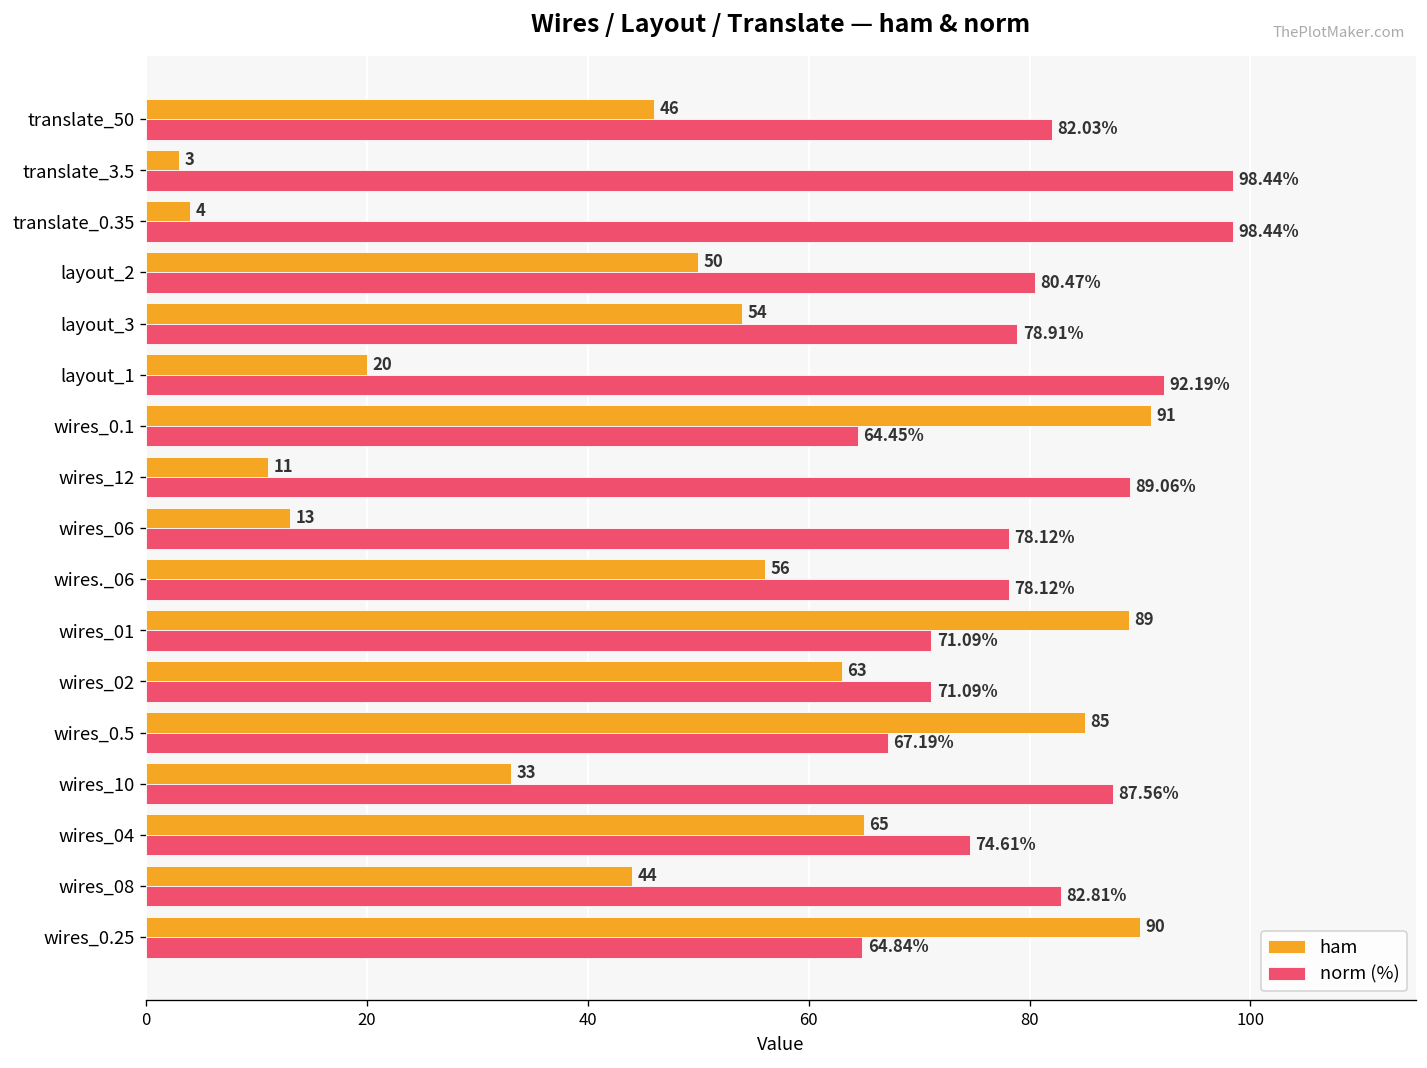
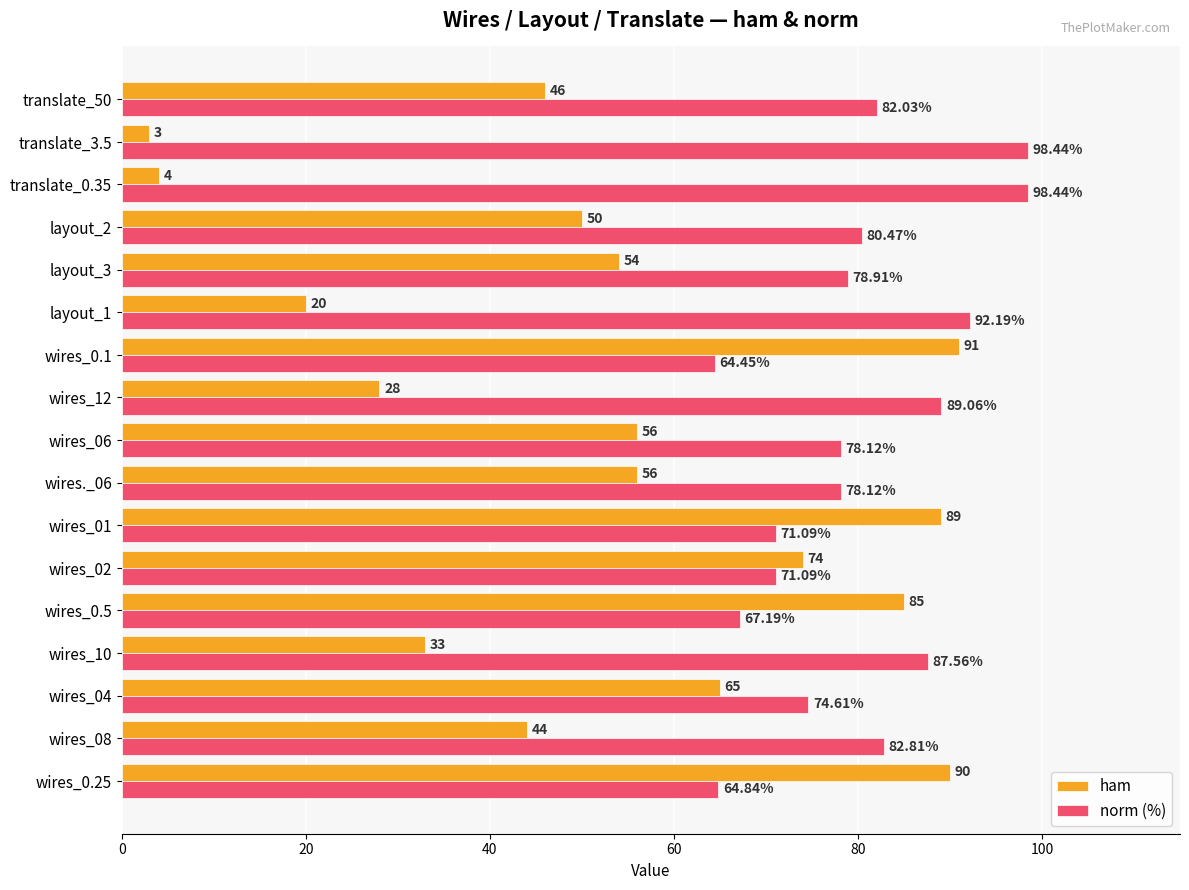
  {
    "ham": {
      "translate_50": "46",
      "translate_3.5": "3",
      "translate_0.35": "4",
      "layout_2": "50",
      "layout_3": "54",
      "layout_1": "20",
      "wires_0.1": "91",
-     "wires_12": "11",
-     "wires_06": "13",
+     "wires_12": "28",
+     "wires_06": "56",
      "wires._06": "56",
      "wires_01": "89",
-     "wires_02": "63",
+     "wires_02": "74",
      "wires_0.5": "85",
      "wires_10": "33",
      "wires_04": "65",
      "wires_08": "44",
      "wires_0.25": "90"
    },
    "norm (%)": {
      "translate_50": "82.03%",
      "translate_3.5": "98.44%",
      "translate_0.35": "98.44%",
      "layout_2": "80.47%",
      "layout_3": "78.91%",
      "layout_1": "92.19%",
      "wires_0.1": "64.45%",
      "wires_12": "89.06%",
      "wires_06": "78.12%",
      "wires._06": "78.12%",
      "wires_01": "71.09%",
      "wires_02": "71.09%",
      "wires_0.5": "67.19%",
      "wires_10": "87.56%",
      "wires_04": "74.61%",
      "wires_08": "82.81%",
      "wires_0.25": "64.84%"
    }
  }
